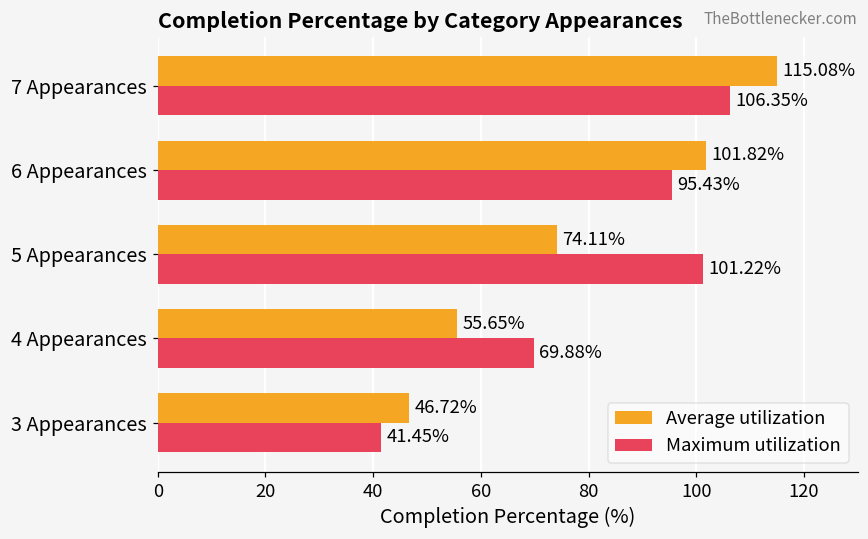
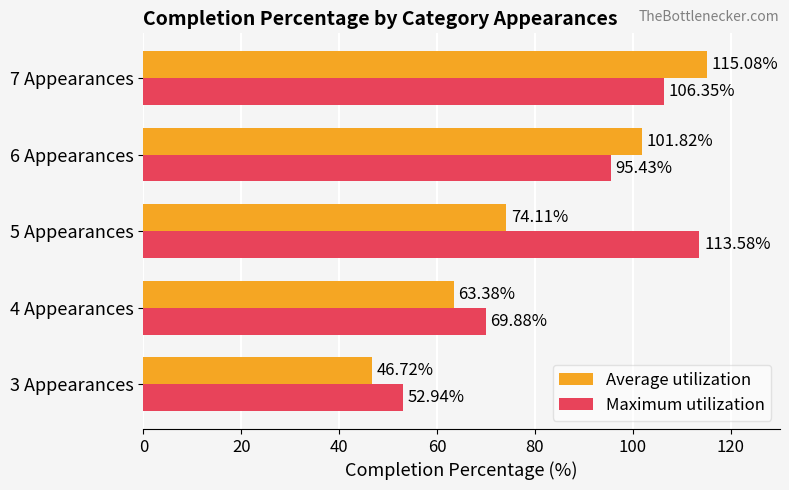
  {
    "Average utilization": {
      "7 Appearances": "115.08%",
      "6 Appearances": "101.82%",
      "5 Appearances": "74.11%",
-     "4 Appearances": "55.65%",
+     "4 Appearances": "63.38%",
      "3 Appearances": "46.72%"
    },
    "Maximum utilization": {
      "7 Appearances": "106.35%",
      "6 Appearances": "95.43%",
-     "5 Appearances": "101.22%",
+     "5 Appearances": "113.58%",
      "4 Appearances": "69.88%",
-     "3 Appearances": "41.45%"
+     "3 Appearances": "52.94%"
    }
  }
